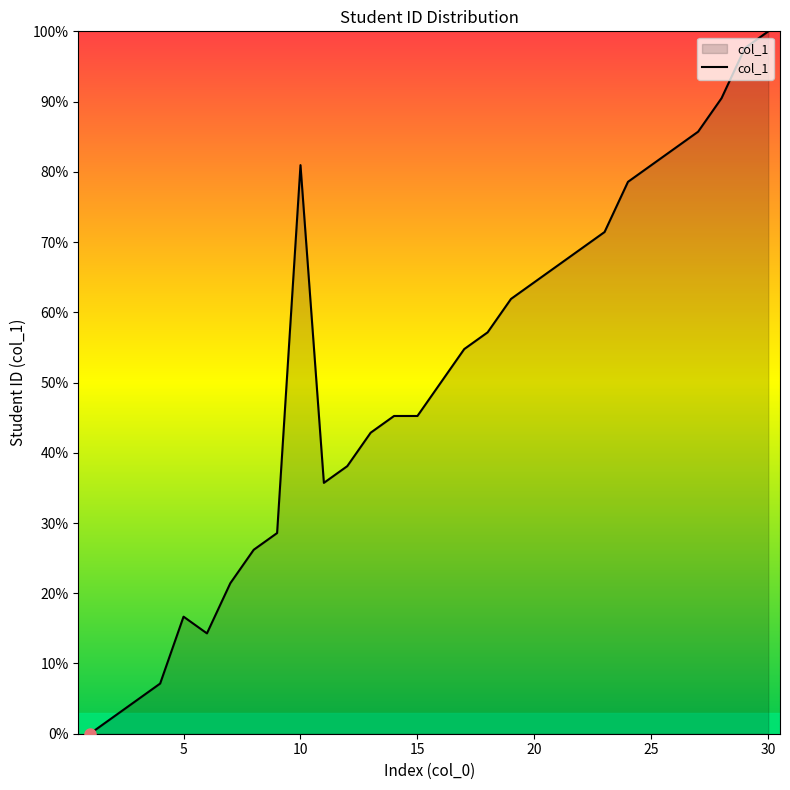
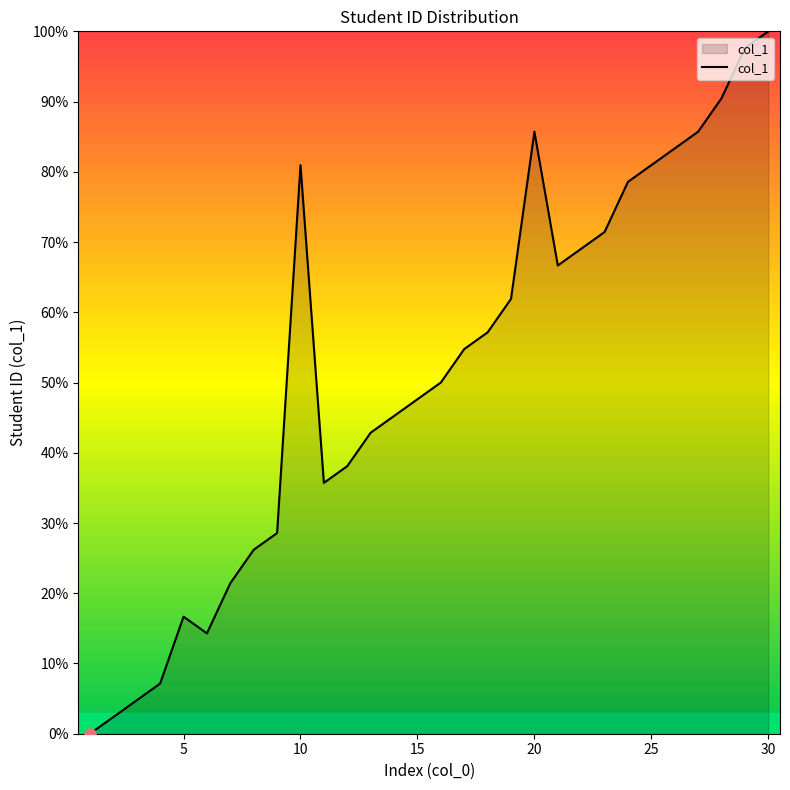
  {
    "col_1": {
      "5": "17%",
      "10": "81%",
-     "15": "45%",
-     "20": "64%",
+     "15": "48%",
+     "20": "86%",
      "25": "81%",
      "30": "100%"
    }
  }
